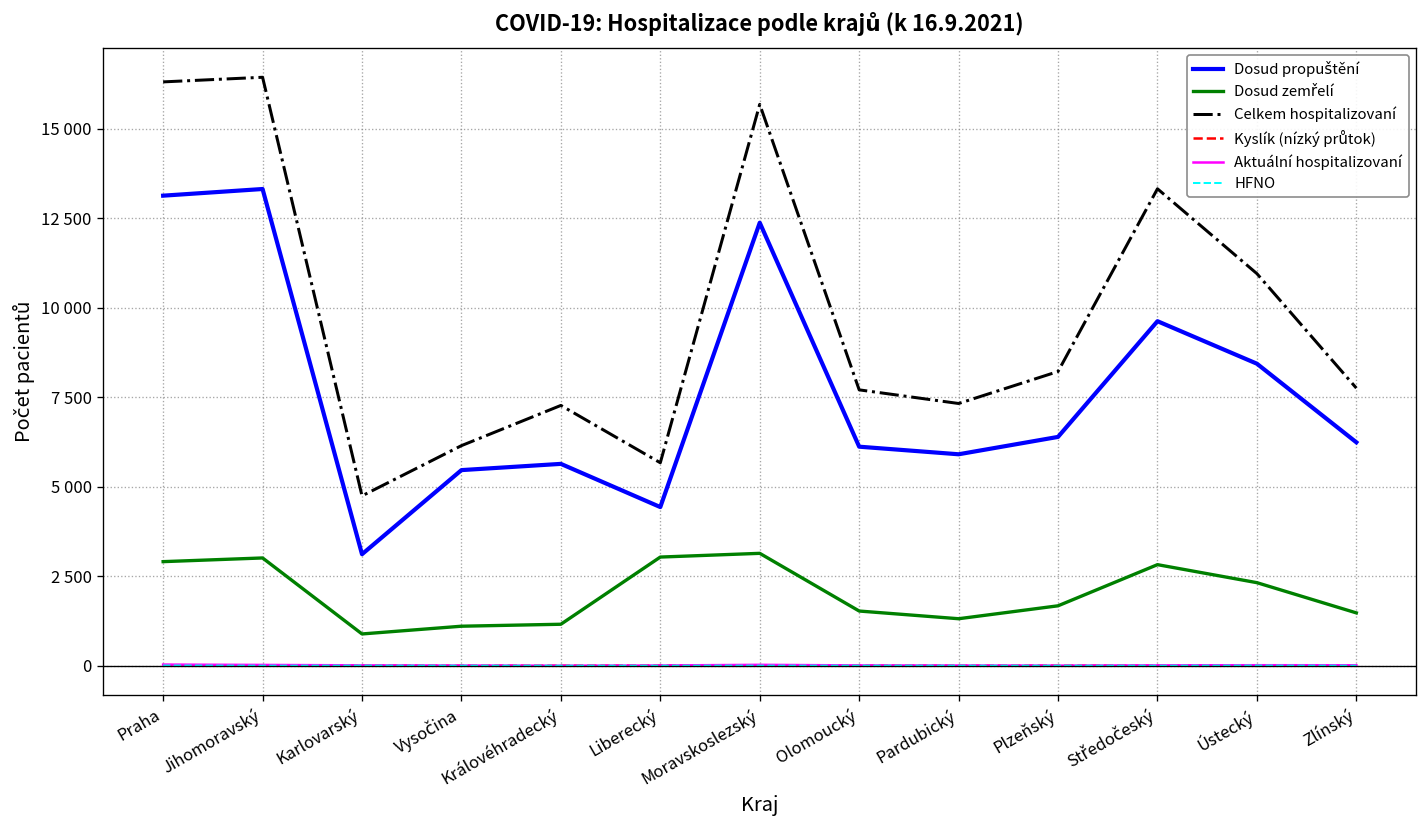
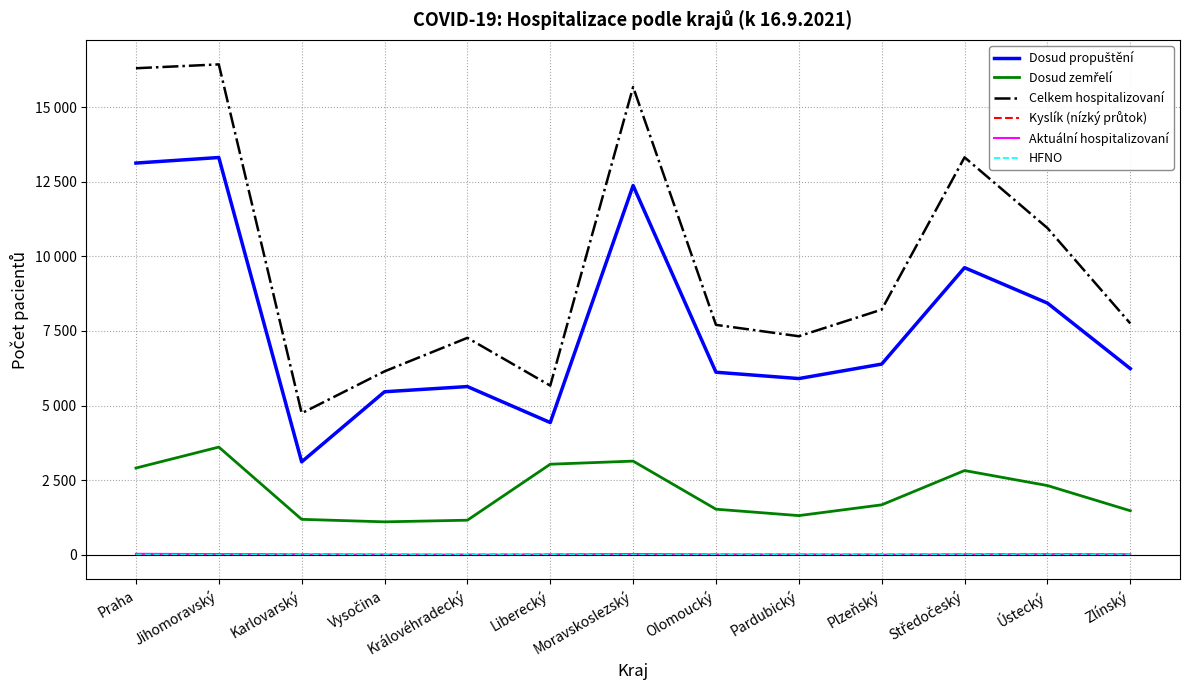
  {
    "Dosud propuštění": {
      "Praha": 13100,
      "Jihomoravský": 13300,
      "Karlovarský": 3100,
      "Vysočina": 5500,
      "Královéhradecký": 5600,
      "Liberecký": 4400,
      "Moravskoslezský": 12400,
      "Olomoucký": 6100,
      "Pardubický": 5900,
      "Plzeňský": 6400,
      "Středočeský": 9600,
      "Ústecký": 8400,
      "Zlínský": 6200
    },
    "Dosud zemřelí": {
      "Praha": 2900,
-     "Jihomoravský": 3000,
-     "Karlovarský": 900,
+     "Jihomoravský": 3600,
+     "Karlovarský": 1200,
      "Vysočina": 1100,
      "Královéhradecký": 1200,
      "Liberecký": 3000,
      "Moravskoslezský": 3100,
      "Olomoucký": 1500,
      "Pardubický": 1300,
      "Plzeňský": 1700,
      "Středočeský": 2800,
      "Ústecký": 2300,
      "Zlínský": 1500
    },
    "Celkem hospitalizovaní": {
      "Praha": 16300,
      "Jihomoravský": 16400,
      "Karlovarský": 4700,
      "Vysočina": 6100,
      "Královéhradecký": 7300,
      "Liberecký": 5700,
      "Moravskoslezský": 15700,
      "Olomoucký": 7700,
      "Pardubický": 7300,
      "Plzeňský": 8200,
      "Středočeský": 13300,
      "Ústecký": 10900,
      "Zlínský": 7800
    }
  }
